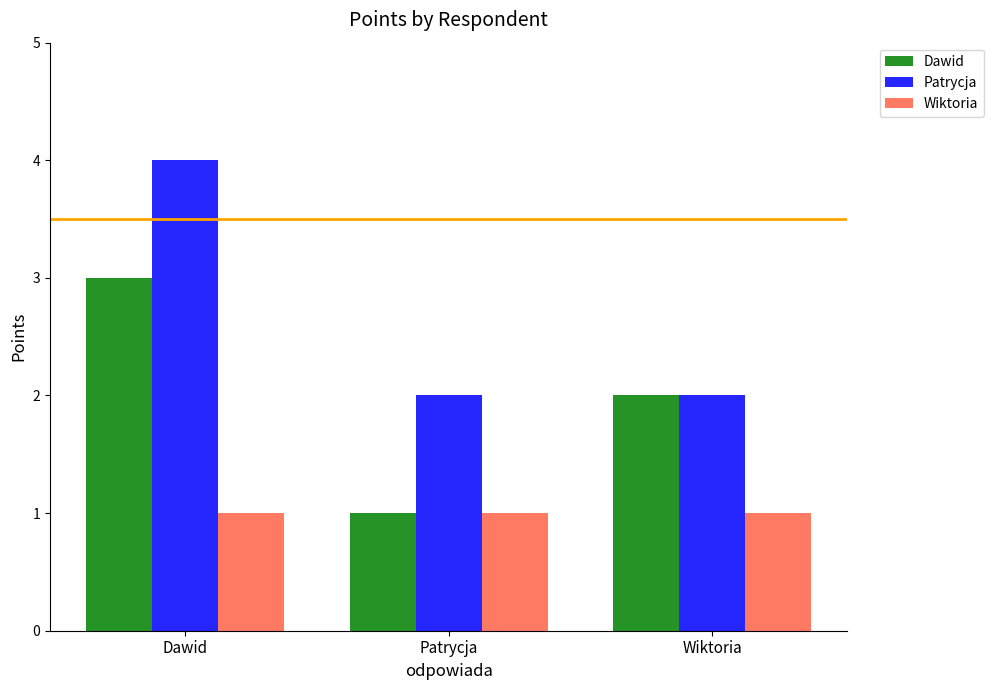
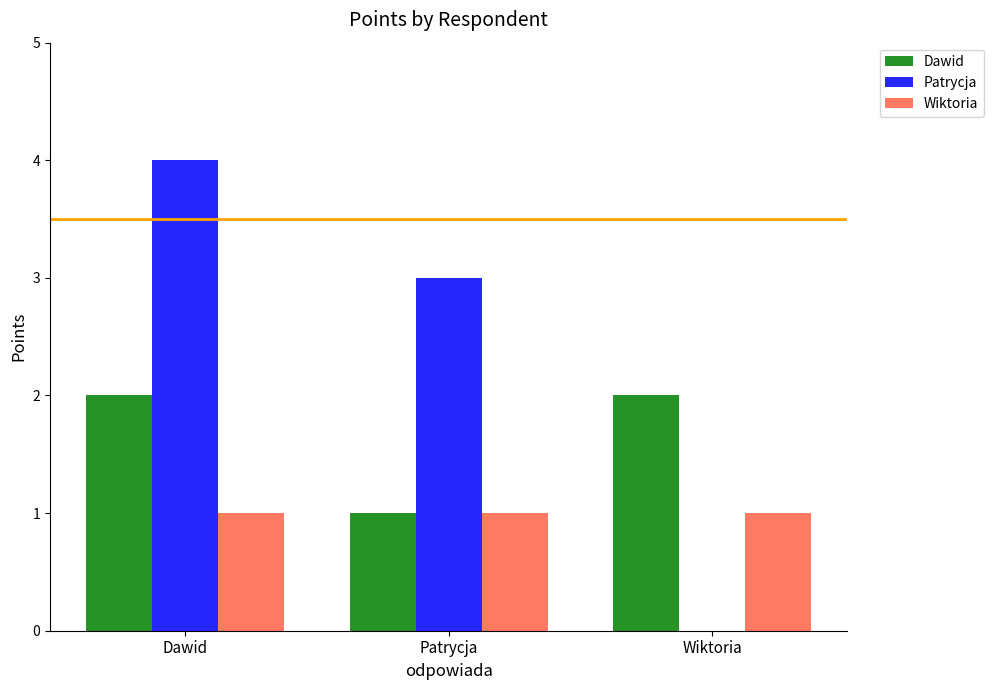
  {
    "Dawid": {
-     "Dawid": 3,
+     "Dawid": 2,
      "Patrycja": 1,
      "Wiktoria": 2
    },
    "Patrycja": {
      "Dawid": 4,
-     "Patrycja": 2,
-     "Wiktoria": 2
+     "Patrycja": 3,
+     "Wiktoria": 0
    },
    "Wiktoria": {
      "Dawid": 1,
      "Patrycja": 1,
      "Wiktoria": 1
    }
  }
